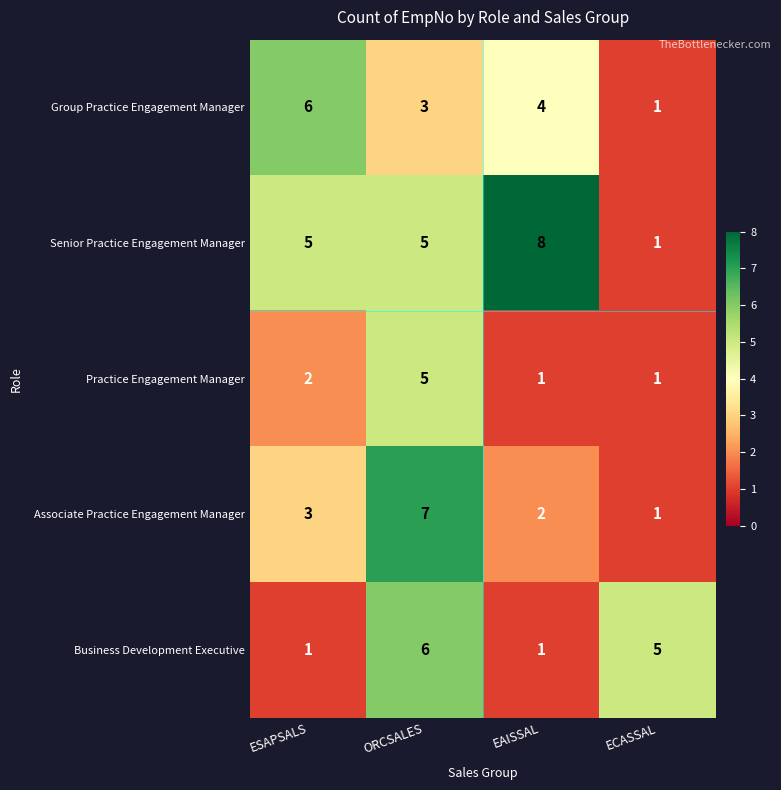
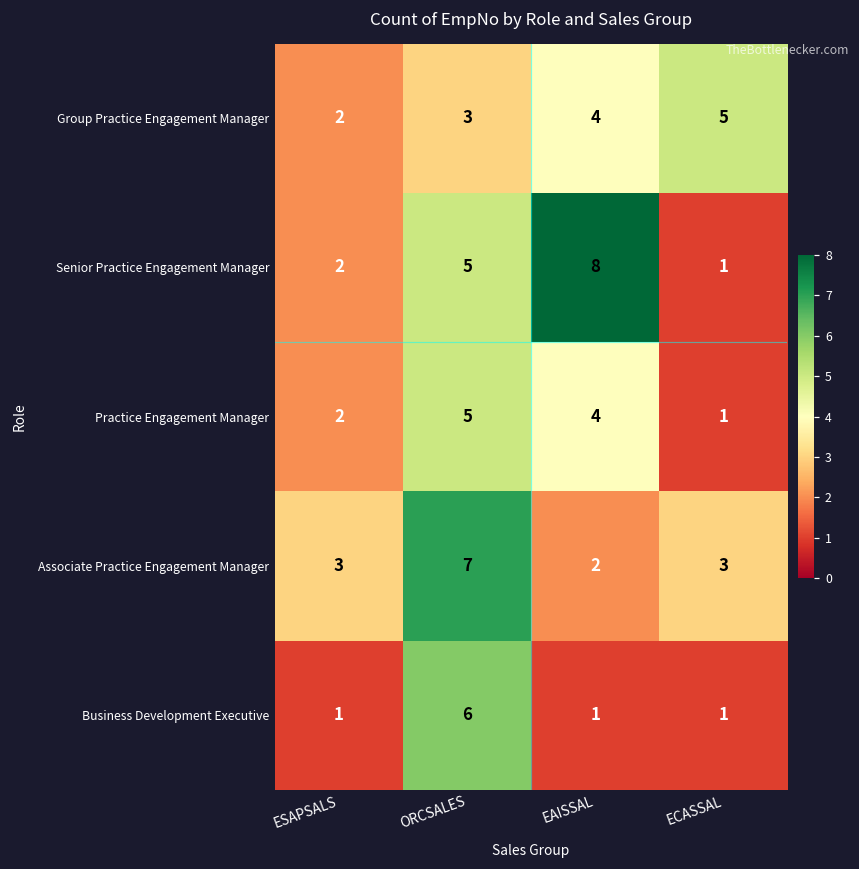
  {
    "Group Practice Engagement Manager": {
-     "ESAPSALS": 6,
+     "ESAPSALS": 2,
      "ORCSALES": 3,
      "EAISSAL": 4,
-     "ECASSAL": 1
+     "ECASSAL": 5
    },
    "Senior Practice Engagement Manager": {
-     "ESAPSALS": 5,
+     "ESAPSALS": 2,
      "ORCSALES": 5,
      "EAISSAL": 8,
      "ECASSAL": 1
    },
    "Practice Engagement Manager": {
      "ESAPSALS": 2,
      "ORCSALES": 5,
-     "EAISSAL": 1,
+     "EAISSAL": 4,
      "ECASSAL": 1
    },
    "Associate Practice Engagement Manager": {
      "ESAPSALS": 3,
      "ORCSALES": 7,
      "EAISSAL": 2,
-     "ECASSAL": 1
+     "ECASSAL": 3
    },
    "Business Development Executive": {
      "ESAPSALS": 1,
      "ORCSALES": 6,
      "EAISSAL": 1,
-     "ECASSAL": 5
+     "ECASSAL": 1
    }
  }
